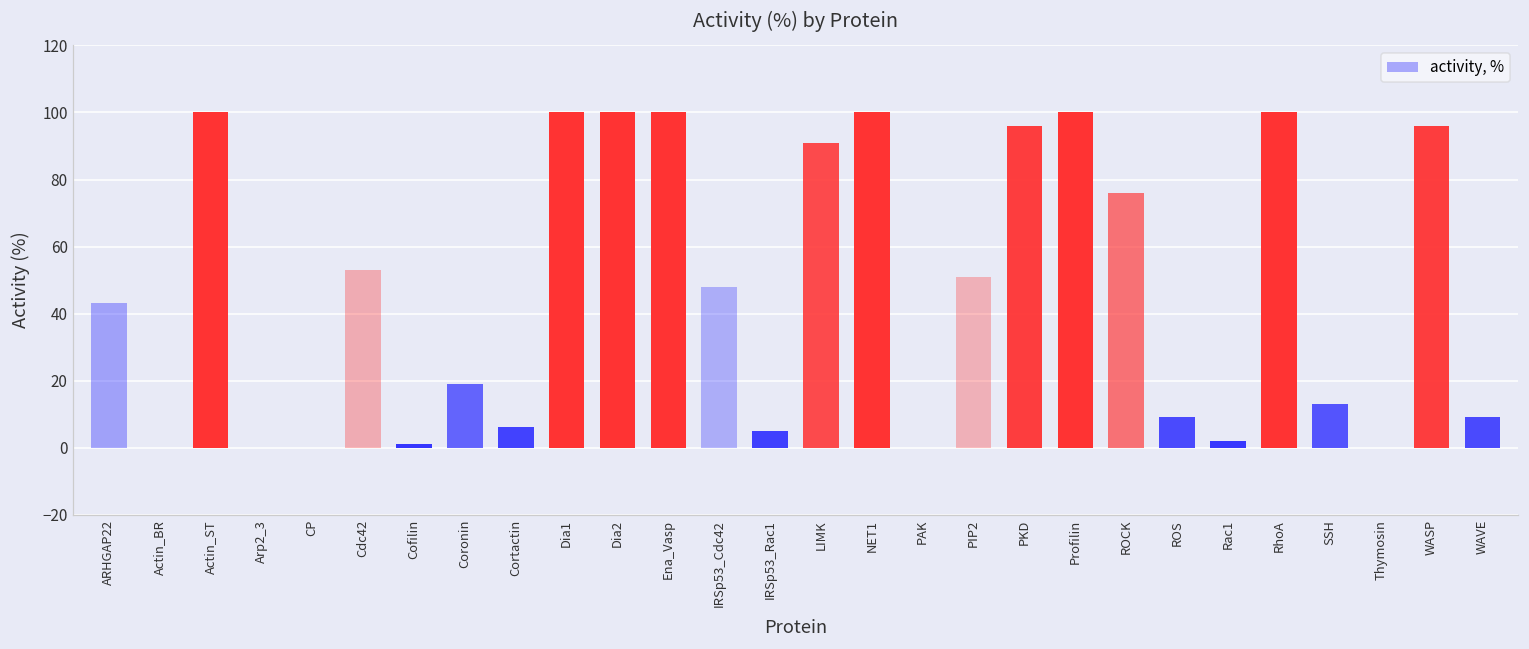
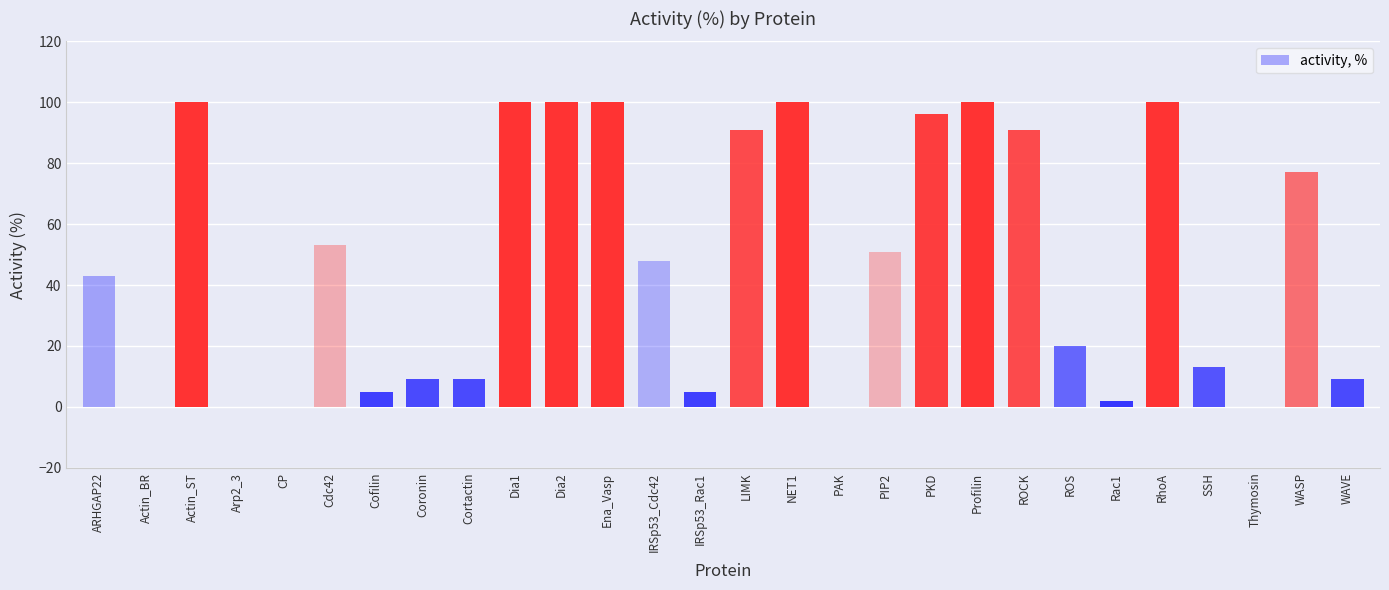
  {
    "ARHGAP22": 43,
    "Actin_BR": 0,
    "Actin_ST": 100,
    "Arp2_3": 0,
    "CP": 0,
    "Cdc42": 53,
-   "Cofilin": 1,
-   "Coronin": 19,
-   "Cortactin": 6,
+   "Cofilin": 5,
+   "Coronin": 9,
+   "Cortactin": 9,
    "Dia1": 100,
    "Dia2": 100,
    "Ena_Vasp": 100,
    "IRSp53_Cdc42": 48,
    "IRSp53_Rac1": 5,
    "LIMK": 91,
    "NET1": 100,
    "PAK": 0,
    "PIP2": 51,
    "PKD": 96,
    "Profilin": 100,
-   "ROCK": 76,
-   "ROS": 9,
+   "ROCK": 91,
+   "ROS": 20,
    "Rac1": 2,
    "RhoA": 100,
    "SSH": 13,
    "Thymosin": 0,
-   "WASP": 96,
+   "WASP": 77,
    "WAVE": 9
  }
